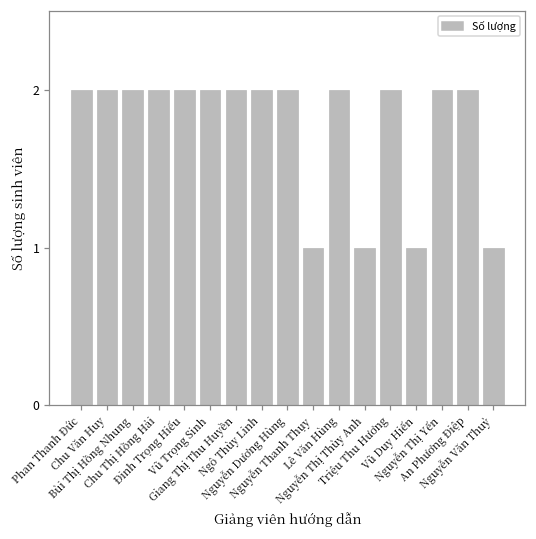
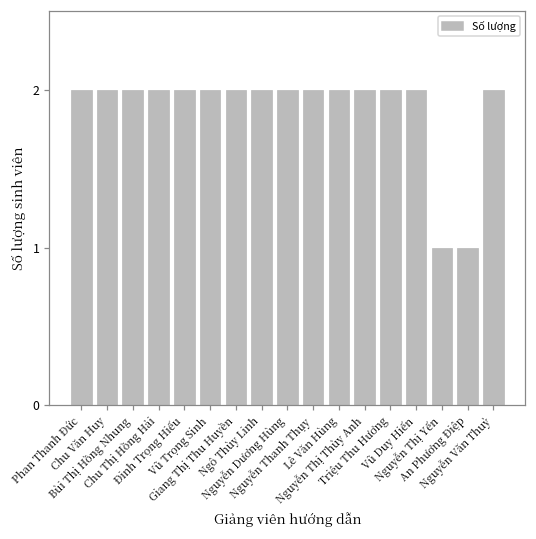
  {
    "Phan Thanh Đức": 2,
    "Chu Văn Huy": 2,
    "Bùi Thị Hồng Nhung": 2,
    "Chu Thị Hồng Hải": 2,
    "Đinh Trọng Hiếu": 2,
    "Vũ Trọng Sinh": 2,
    "Giang Thị Thu Huyền": 2,
    "Ngô Thùy Linh": 2,
    "Nguyễn Dương Hùng": 2,
-   "Nguyễn Thanh Thụy": 1,
+   "Nguyễn Thanh Thụy": 2,
    "Lê Văn Hùng": 2,
-   "Nguyễn Thị Thùy Anh": 1,
+   "Nguyễn Thị Thùy Anh": 2,
    "Triệu Thu Hương": 2,
-   "Vũ Duy Hiến": 1,
-   "Nguyễn Thị Yến": 2,
-   "An Phương Điệp": 2,
-   "Nguyễn Văn Thuỷ": 1
+   "Vũ Duy Hiến": 2,
+   "Nguyễn Thị Yến": 1,
+   "An Phương Điệp": 1,
+   "Nguyễn Văn Thuỷ": 2
  }
